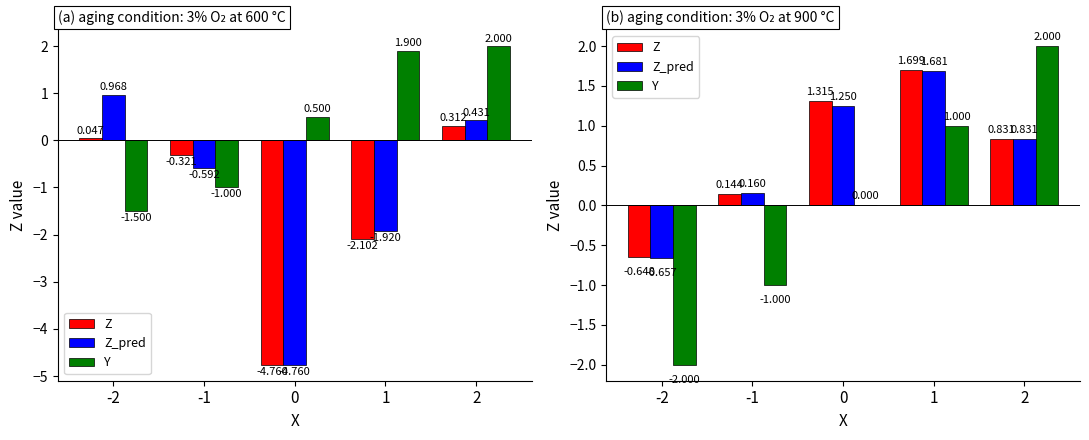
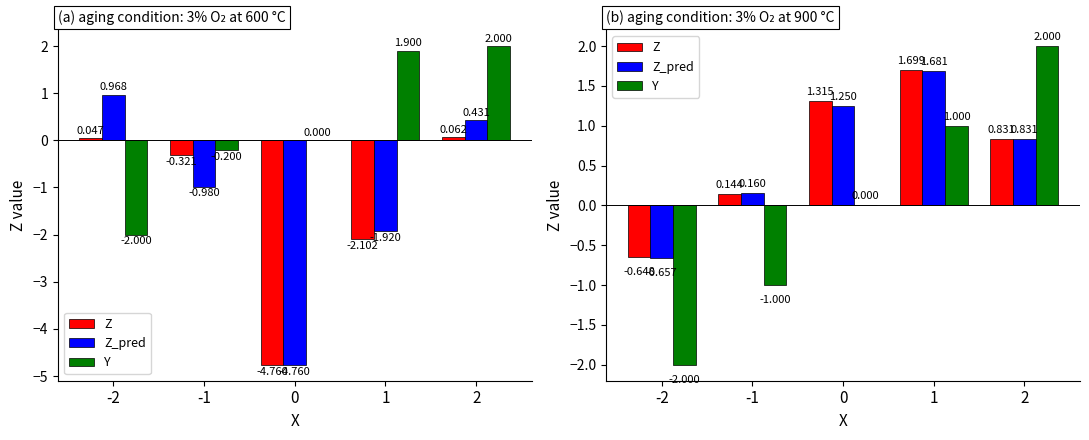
  {
    "(a) aging condition: 3% O₂ at 600 °C": {
      "Z": {
        "-2": 0.047,
        "-1": -0.321,
        "1": -2.102,
-       "2": 0.312
+       "2": 0.062
      },
      "Z_pred": {
        "-2": 0.968,
-       "-1": -0.592,
+       "-1": -0.980,
        "1": -1.920,
        "2": 0.431
      },
      "Y": {
-       "-2": -1.500,
-       "-1": -1.000,
-       "0": 0.500,
+       "-2": -2.000,
+       "-1": -0.200,
+       "0": 0.000,
        "1": 1.900,
        "2": 2.000
      }
    },
    "(b) aging condition: 3% O₂ at 900 °C": {
      "Z": {
        "0": 1.315
      },
      "Z_pred": {
        "0": 1.250
      },
      "Y": {
        "-2": -2.000,
        "-1": -1.000,
        "0": 0.000,
        "1": 1.000,
        "2": 2.000
      }
    }
  }
